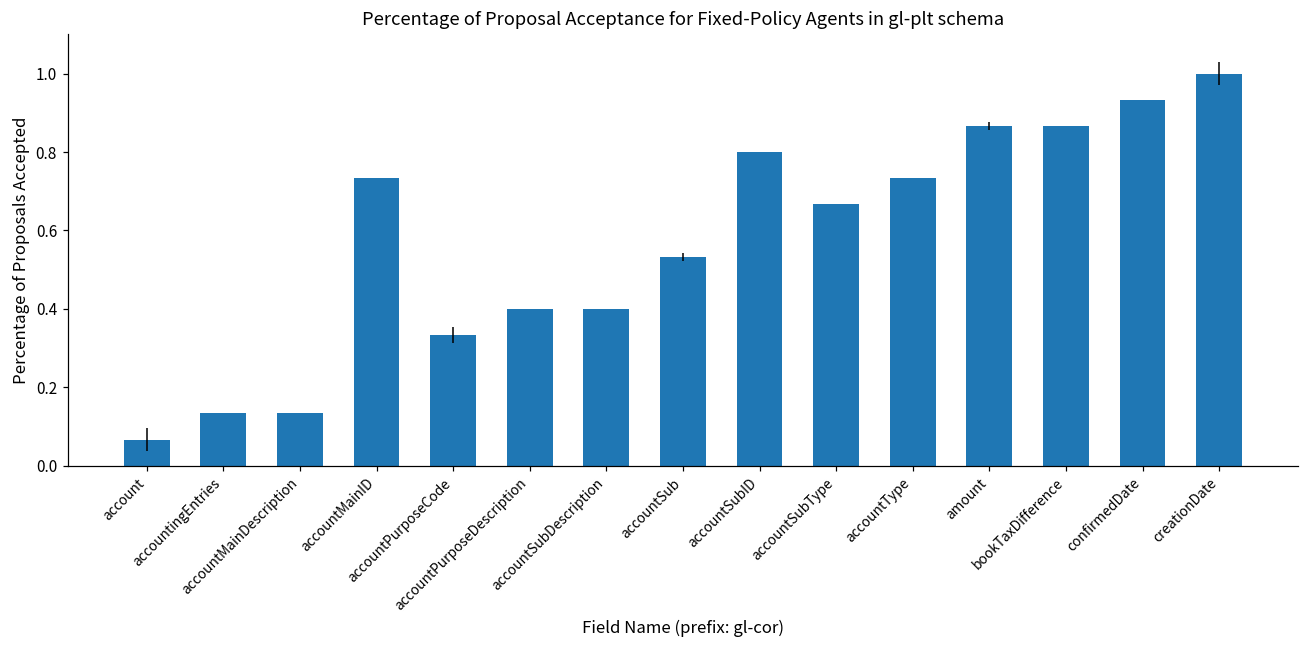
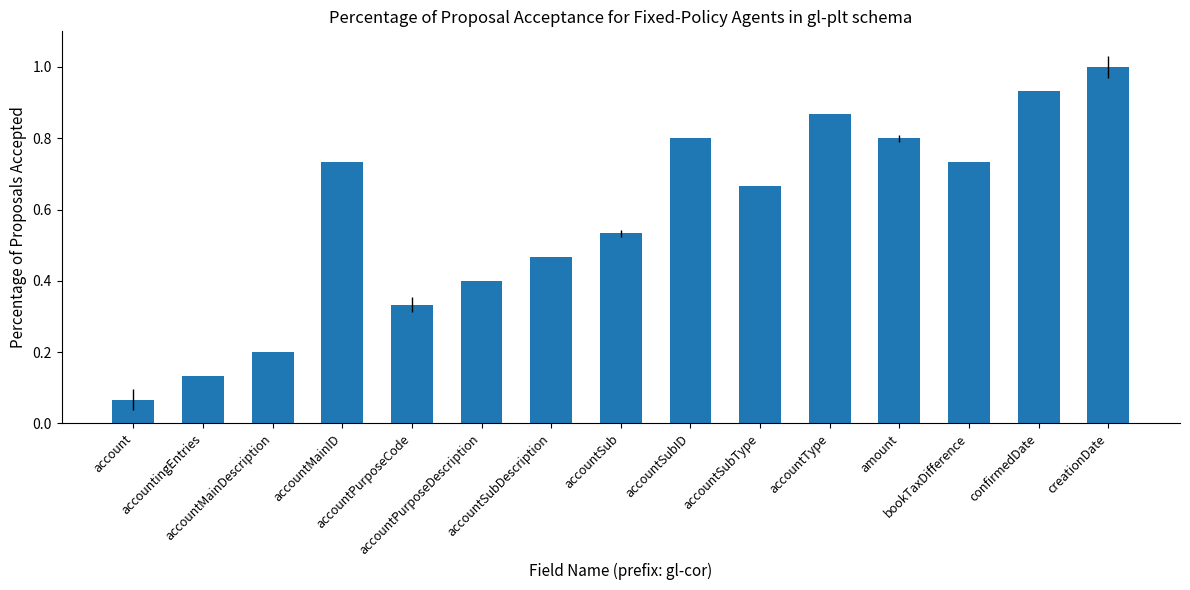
  {
    "account": 0.07,
    "accountingEntries": 0.13,
-   "accountMainDescription": 0.13,
+   "accountMainDescription": 0.20,
    "accountMainID": 0.73,
    "accountPurposeCode": 0.33,
    "accountPurposeDescription": 0.40,
-   "accountSubDescription": 0.40,
+   "accountSubDescription": 0.47,
    "accountSub": 0.53,
    "accountSubID": 0.80,
    "accountSubType": 0.67,
-   "accountType": 0.73,
-   "amount": 0.87,
-   "bookTaxDifference": 0.87,
+   "accountType": 0.87,
+   "amount": 0.80,
+   "bookTaxDifference": 0.73,
    "confirmedDate": 0.93,
    "creationDate": 1.00
  }
